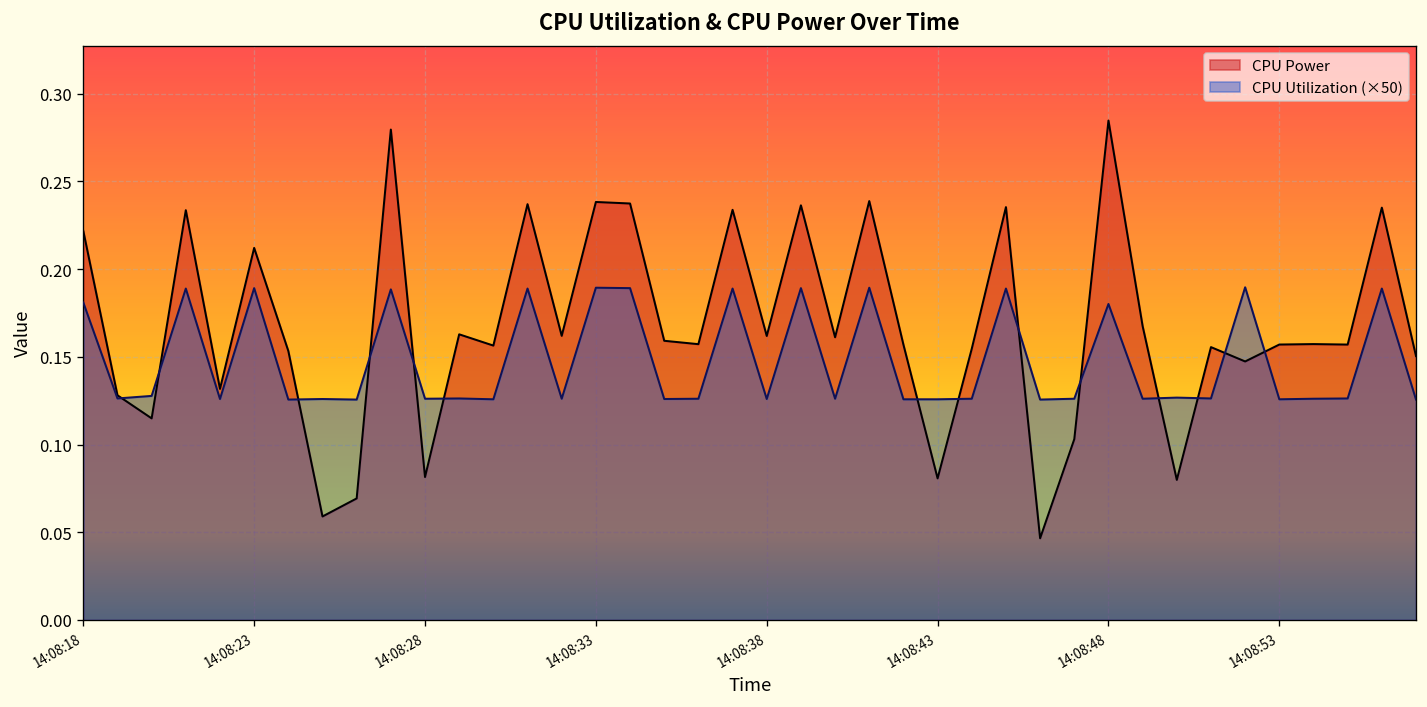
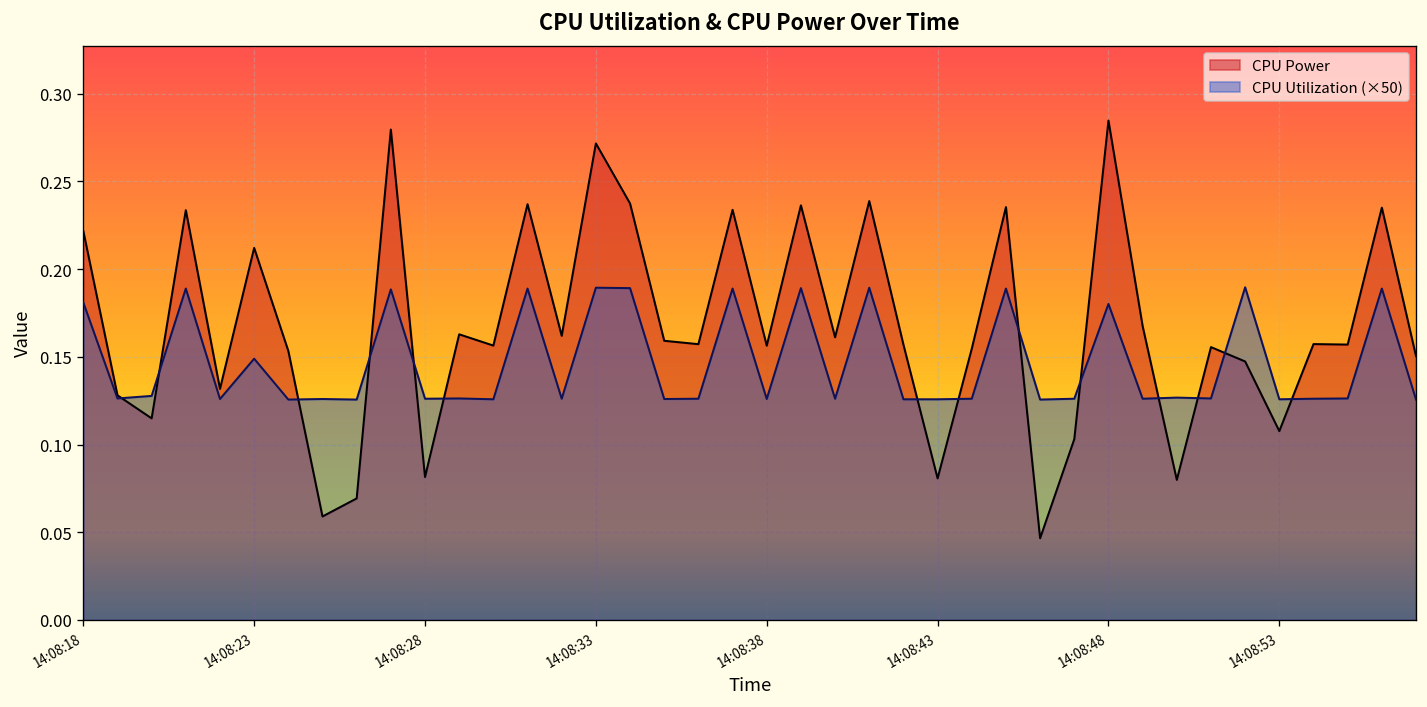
  {
    "CPU Power": {
      "14:08:18": 0.222,
      "14:08:23": 0.212,
      "14:08:28": 0.081,
-     "14:08:33": 0.238,
-     "14:08:38": 0.162,
+     "14:08:33": 0.272,
+     "14:08:38": 0.156,
      "14:08:43": 0.081,
      "14:08:48": 0.285,
-     "14:08:53": 0.157
+     "14:08:53": 0.108
    },
    "CPU Utilization (×50)": {
      "14:08:18": 0.181,
-     "14:08:23": 0.189,
+     "14:08:23": 0.149,
      "14:08:28": 0.126,
      "14:08:33": 0.189,
      "14:08:38": 0.126,
      "14:08:43": 0.126,
      "14:08:48": 0.180,
      "14:08:53": 0.126
    }
  }
